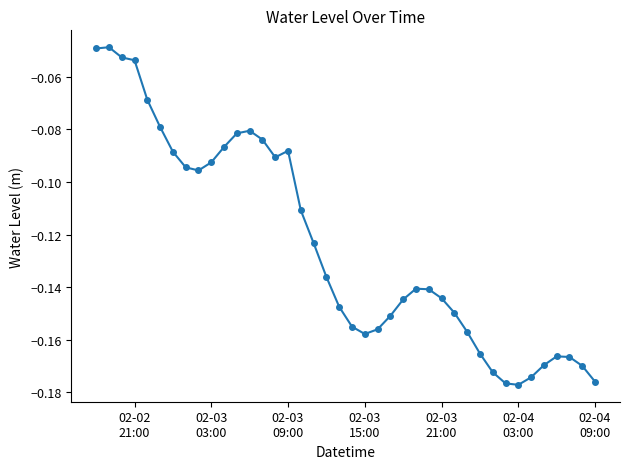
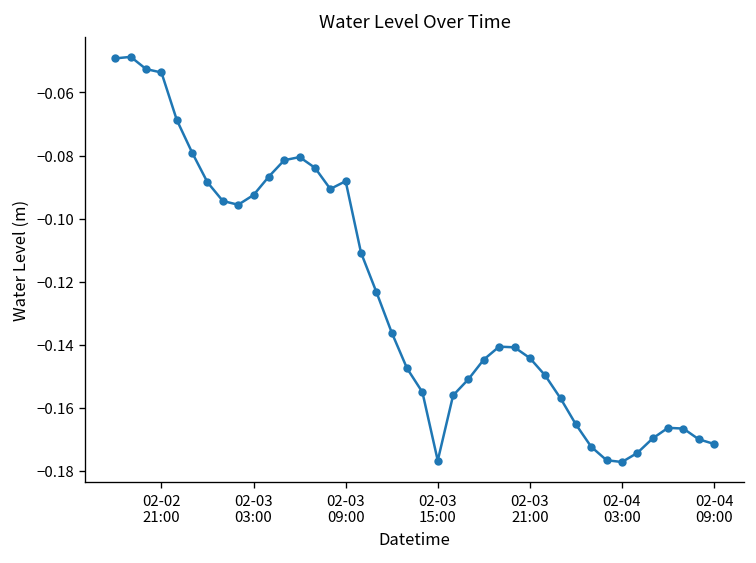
  {
    "02-02 21:00": -0.054,
    "02-03 03:00": -0.093,
    "02-03 09:00": -0.088,
-   "02-03 15:00": -0.158,
+   "02-03 15:00": -0.177,
    "02-03 21:00": -0.144,
    "02-04 03:00": -0.177,
-   "02-04 09:00": -0.176
+   "02-04 09:00": -0.171
  }
